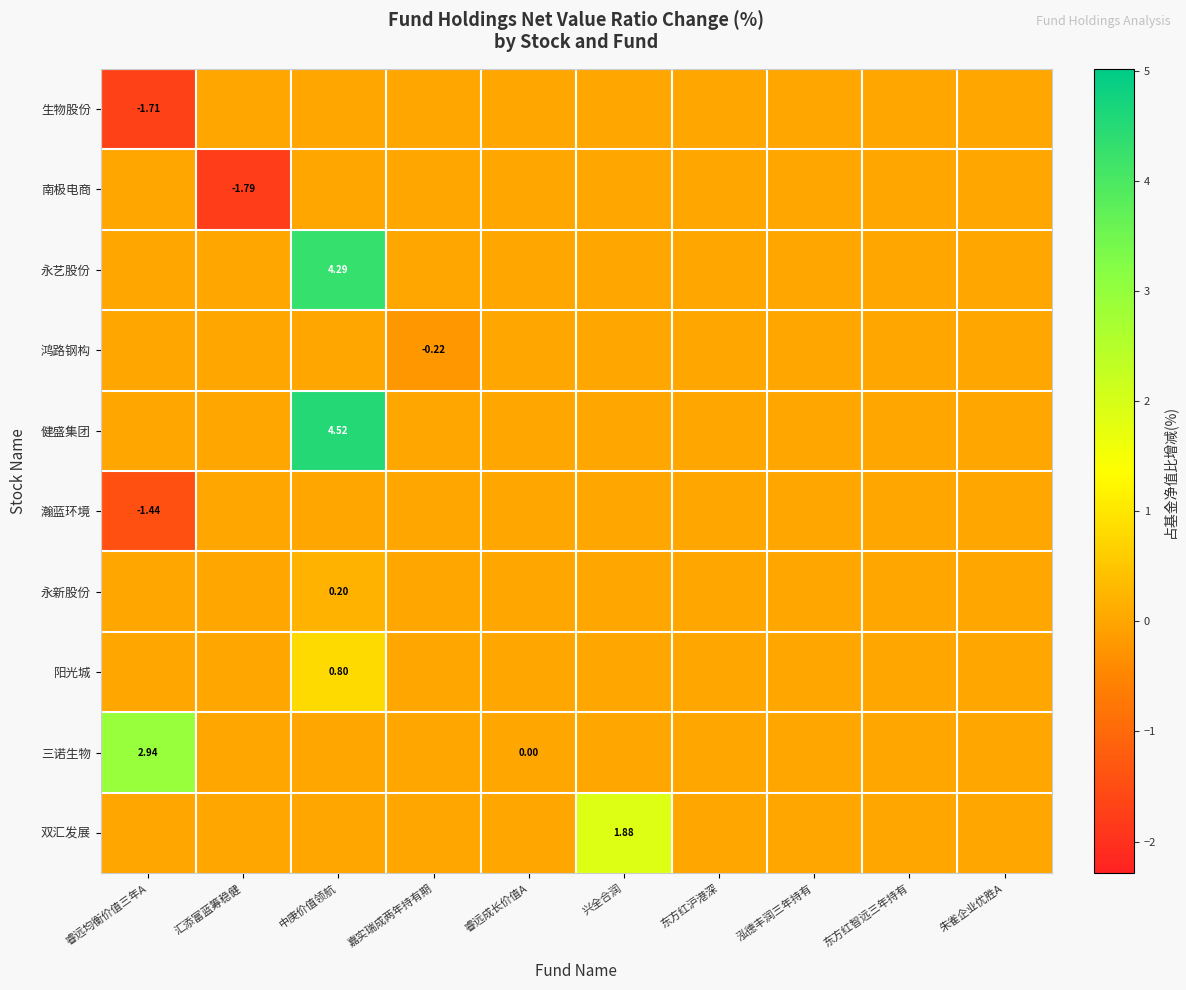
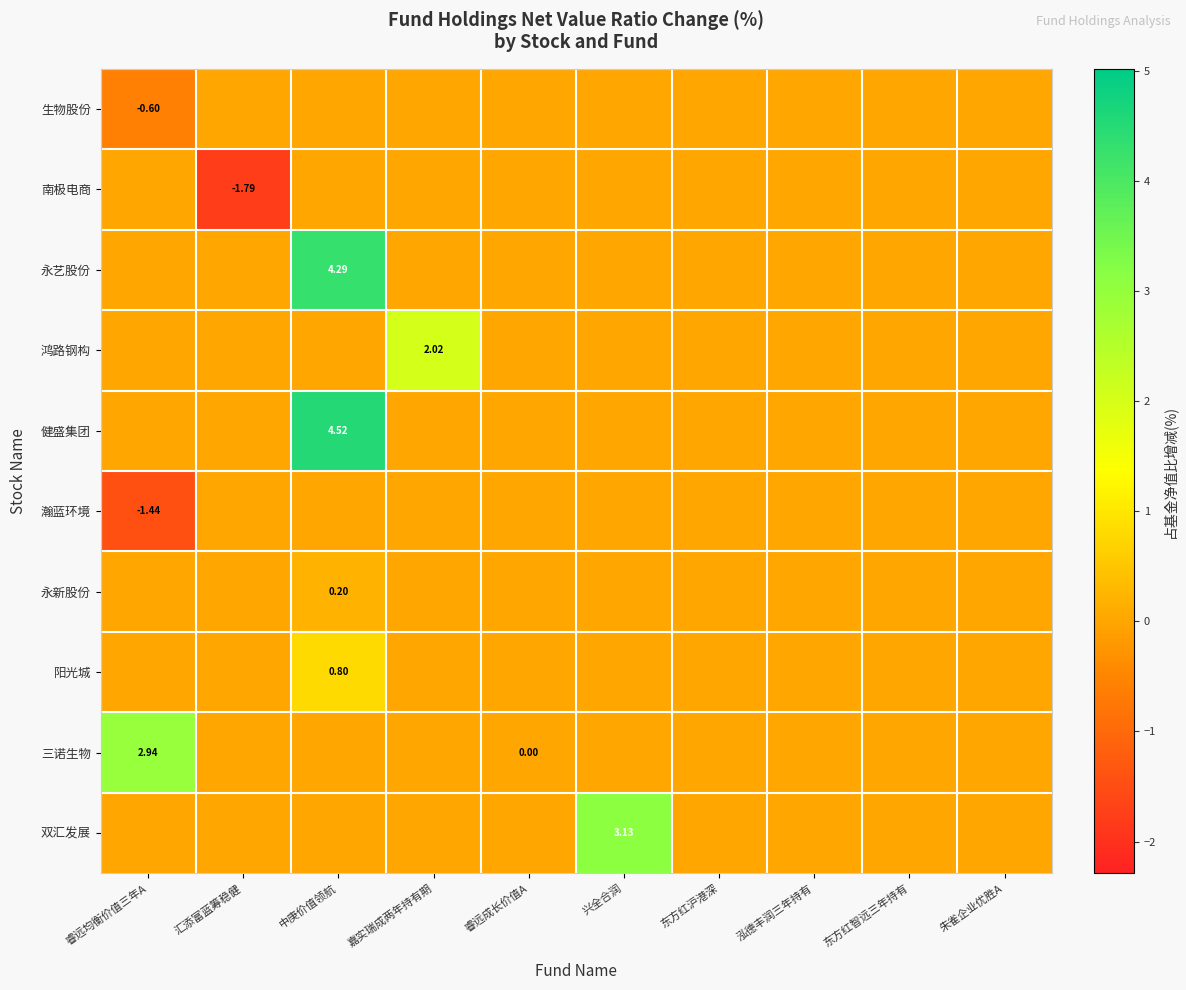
  {
    "生物股份": {
-     "睿远均衡价值三年A": -1.71
+     "睿远均衡价值三年A": -0.60
    },
    "南极电商": {
      "汇添富蓝筹稳健": -1.79
    },
    "永艺股份": {
      "中庚价值领航": 4.29
    },
    "鸿路钢构": {
-     "嘉实瑞成两年持有期": -0.22
+     "嘉实瑞成两年持有期": 2.02
    },
    "健盛集团": {
      "中庚价值领航": 4.52
    },
    "瀚蓝环境": {
      "睿远均衡价值三年A": -1.44
    },
    "永新股份": {
      "中庚价值领航": 0.20
    },
    "阳光城": {
      "中庚价值领航": 0.80
    },
    "三诺生物": {
      "睿远均衡价值三年A": 2.94,
      "睿远成长价值A": 0.00
    },
    "双汇发展": {
-     "兴全合润": 1.88
+     "兴全合润": 3.13
    }
  }
